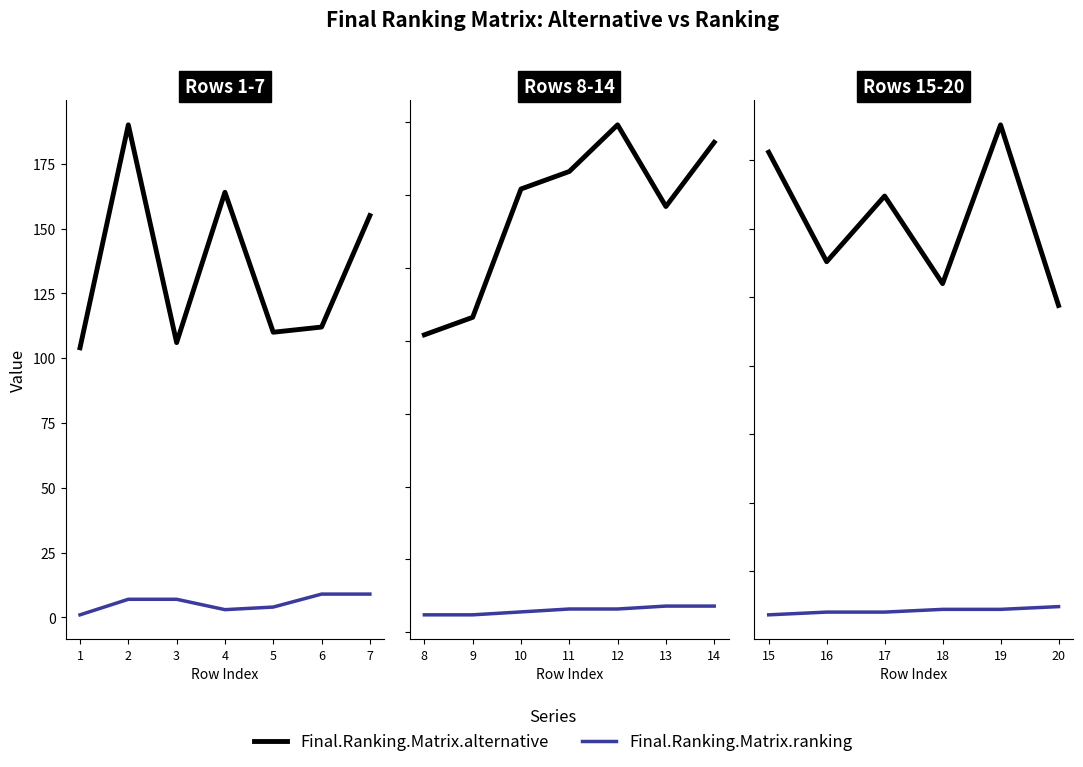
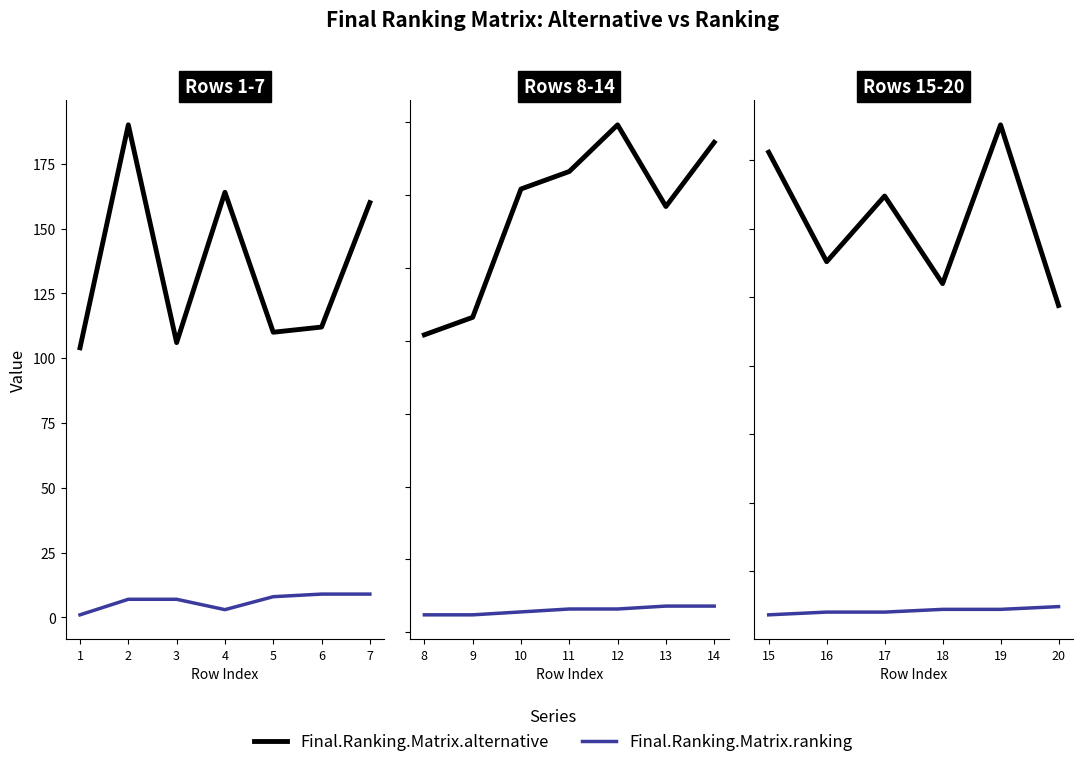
  {
    "Rows 1-7": {
      "Final.Ranking.Matrix.alternative": {
        "1": 104,
        "2": 190,
        "3": 106,
        "4": 164,
        "5": 110,
        "6": 112,
-       "7": 155
+       "7": 160
      },
      "Final.Ranking.Matrix.ranking": {
        "1": 1,
        "2": 7,
        "3": 7,
        "4": 3,
-       "5": 4,
+       "5": 8,
        "6": 9,
        "7": 9
      }
    }
  }
